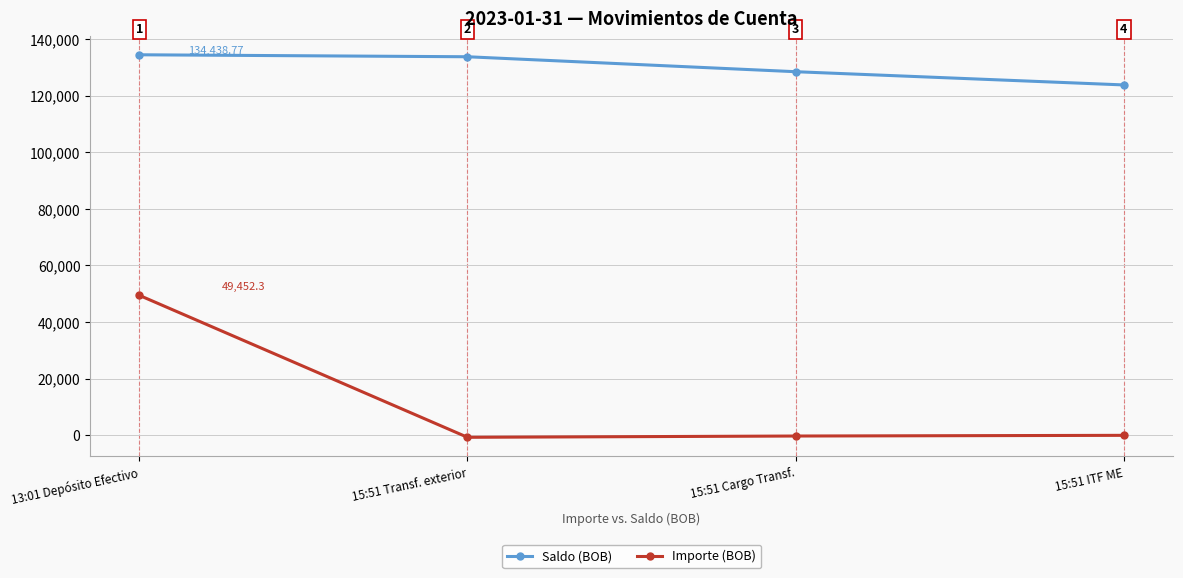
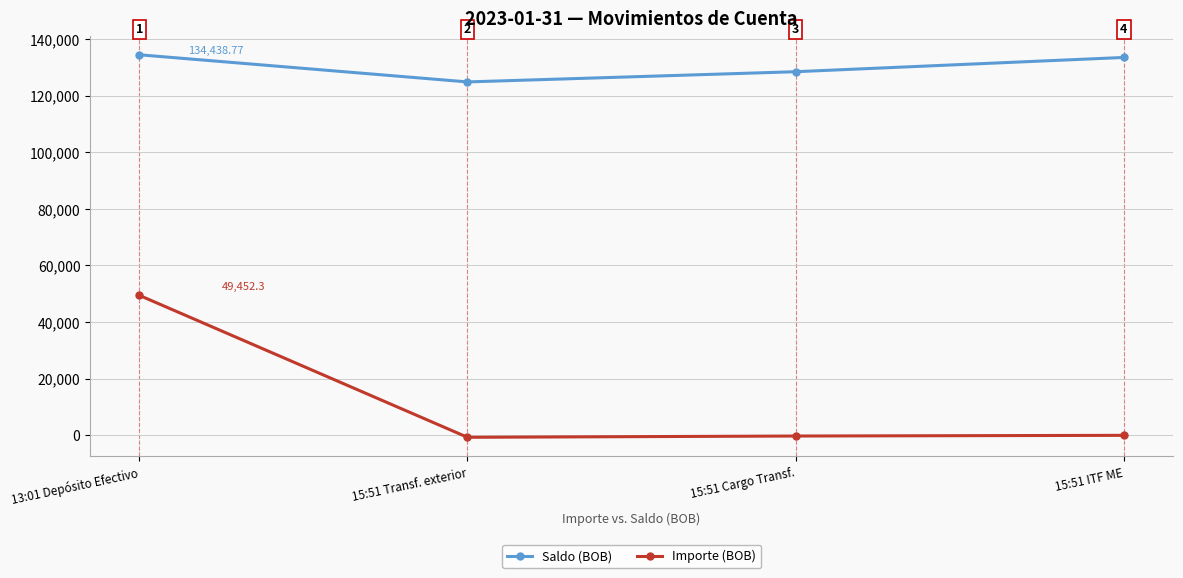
  {
    "Saldo (BOB)": {
-     "15:51 Transf. exterior": "134,000",
+     "15:51 Transf. exterior": "125,000",
      "15:51 Cargo Transf.": "128,000",
-     "15:51 ITF ME": "124,000"
+     "15:51 ITF ME": "133,000"
    },
    "Importe (BOB)": {
      "13:01 Depósito Efectivo": "49,000",
      "15:51 Transf. exterior": "-1,000",
      "15:51 Cargo Transf.": "0",
      "15:51 ITF ME": "0"
    }
  }
